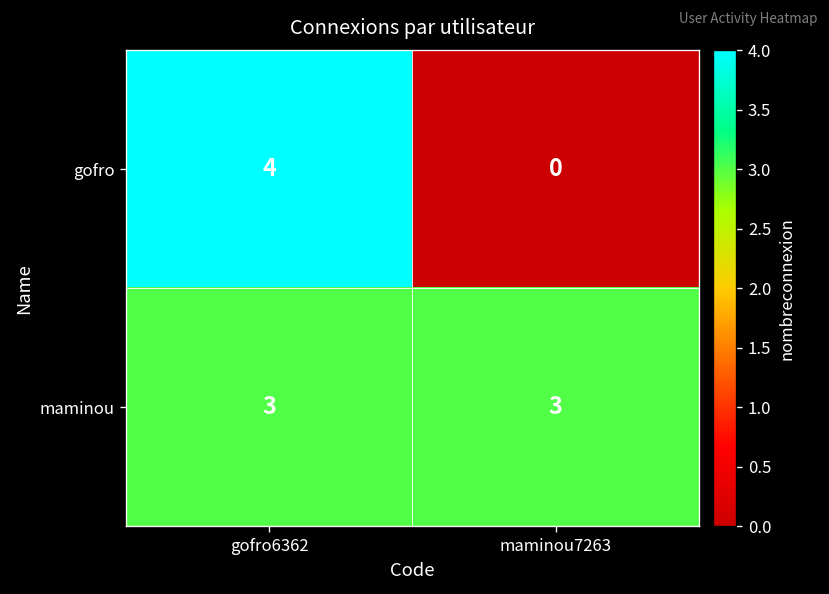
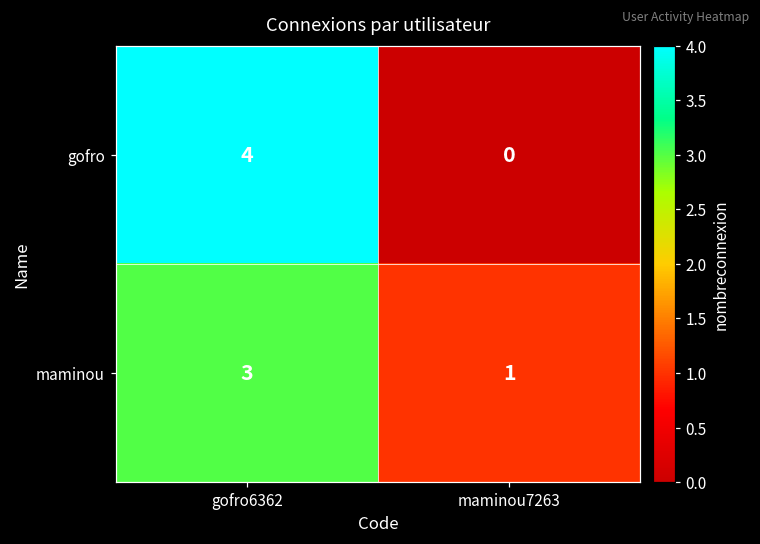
  {
    "gofro": {
      "gofro6362": 4,
      "maminou7263": 0
    },
    "maminou": {
      "gofro6362": 3,
-     "maminou7263": 3
+     "maminou7263": 1
    }
  }
